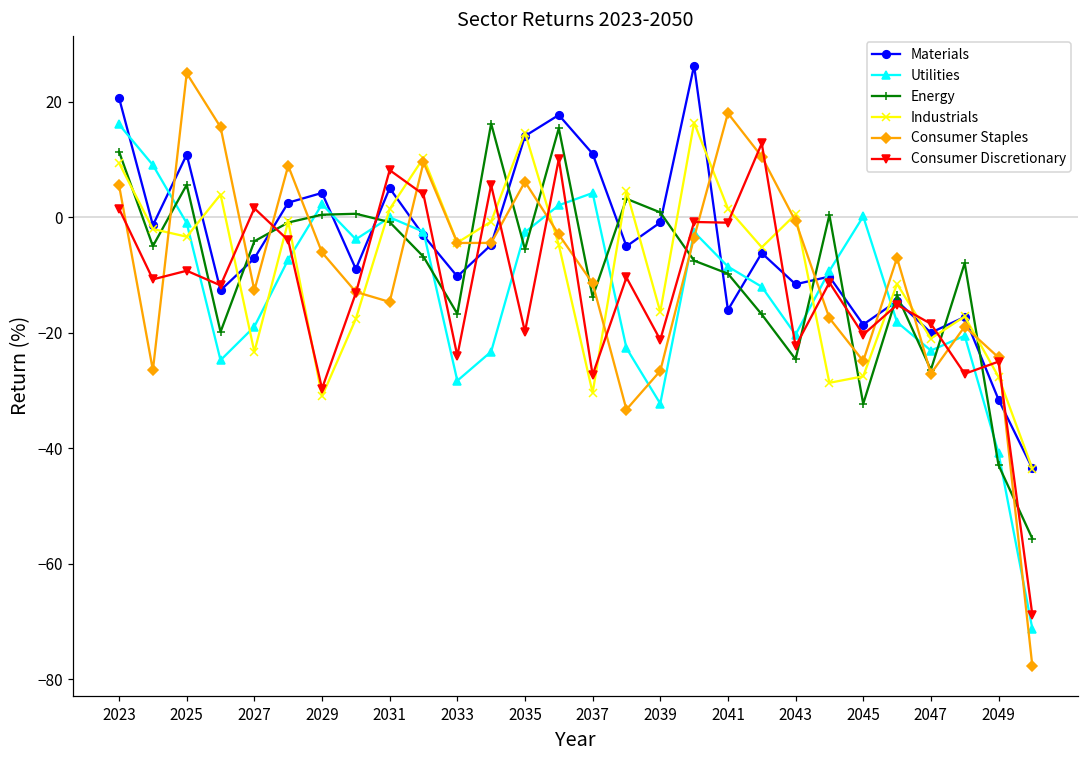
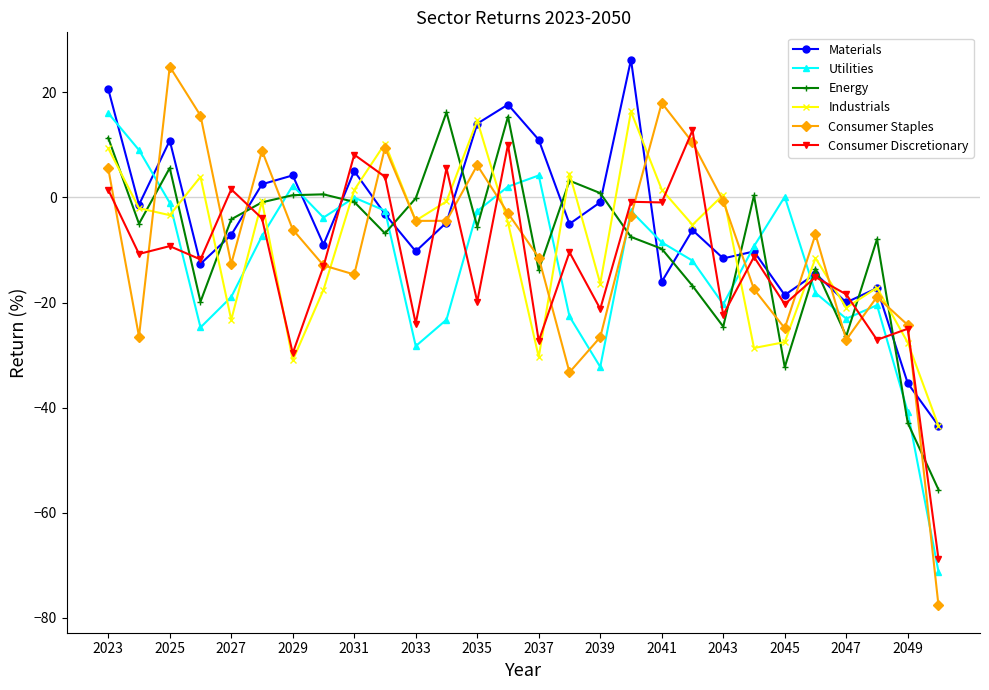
  {
    "Materials": {
      "2023": 21,
      "2025": 11,
      "2027": -7,
      "2029": 4,
      "2031": 5,
      "2033": -10,
      "2035": 14,
      "2037": 11,
      "2039": -1,
      "2041": -16,
      "2043": -12,
      "2045": -19,
      "2047": -20,
-     "2049": -32
+     "2049": -35
    },
    "Utilities": {
      "2023": 16,
      "2025": -1,
      "2027": -19,
      "2029": 2,
      "2031": 0,
      "2033": -28,
      "2035": -3,
      "2037": 4,
      "2039": -32,
      "2041": -9,
      "2043": -20,
      "2045": 0,
      "2047": -23,
      "2049": -41
    },
    "Energy": {
      "2023": 11,
      "2025": 6,
      "2027": -4,
      "2029": 0,
      "2031": -1,
-     "2033": -17,
+     "2033": 0,
      "2035": -6,
      "2037": -14,
      "2039": 1,
      "2041": -10,
      "2043": -25,
      "2045": -32,
      "2047": -26,
      "2049": -43
    },
    "Industrials": {
      "2023": 9,
      "2025": -3,
      "2027": -23,
      "2029": -31,
      "2031": 1,
      "2035": 15,
      "2037": -30,
      "2039": -16,
      "2041": 1,
      "2043": 0,
      "2045": -28,
      "2047": -21,
      "2049": -28
    },
    "Consumer Staples": {
      "2023": 6,
      "2025": 25,
      "2027": -13,
      "2029": -6,
      "2031": -15,
      "2035": 6,
      "2037": -11,
      "2039": -27,
      "2041": 18,
      "2043": -1,
      "2045": -25,
      "2047": -27,
      "2049": -24
    },
    "Consumer Discretionary": {
      "2023": 1,
      "2025": -9,
      "2027": 2,
      "2029": -30,
      "2031": 8,
      "2033": -24,
      "2035": -20,
      "2037": -27,
      "2039": -21,
      "2041": -1,
      "2043": -22,
      "2045": -20,
      "2047": -18,
      "2049": -25
    }
  }
